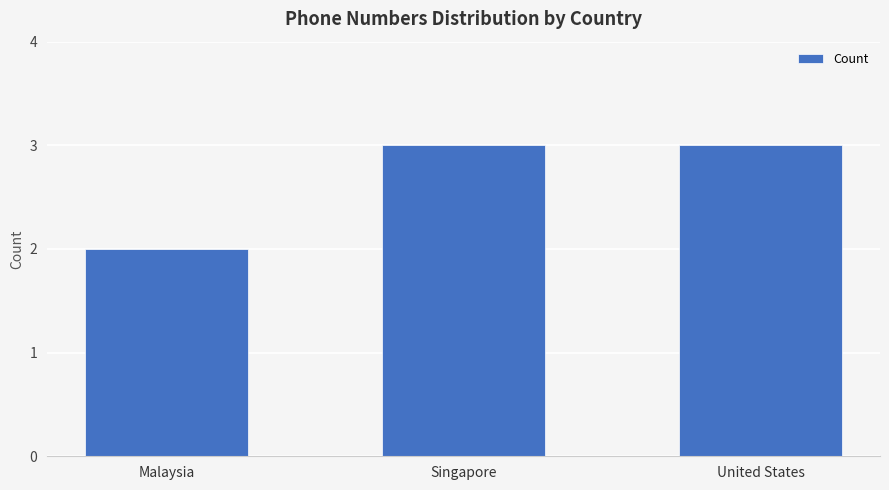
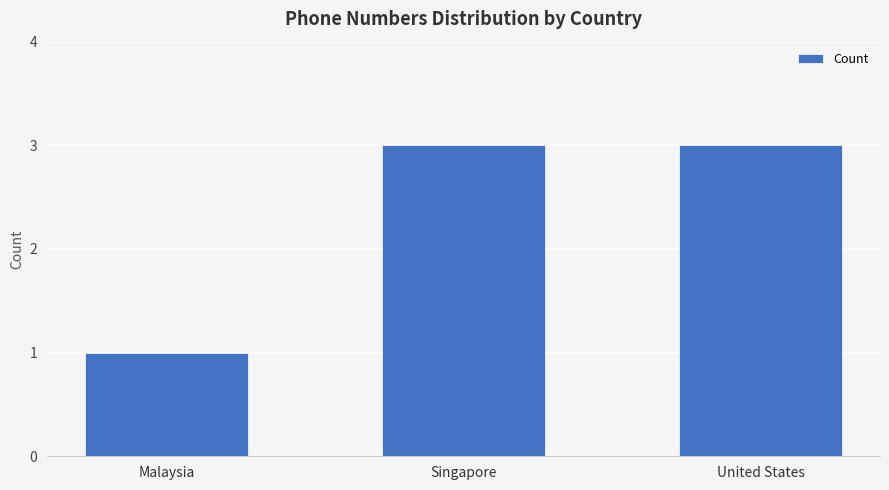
  {
-   "Malaysia": 2,
+   "Malaysia": 1,
    "Singapore": 3,
    "United States": 3
  }
